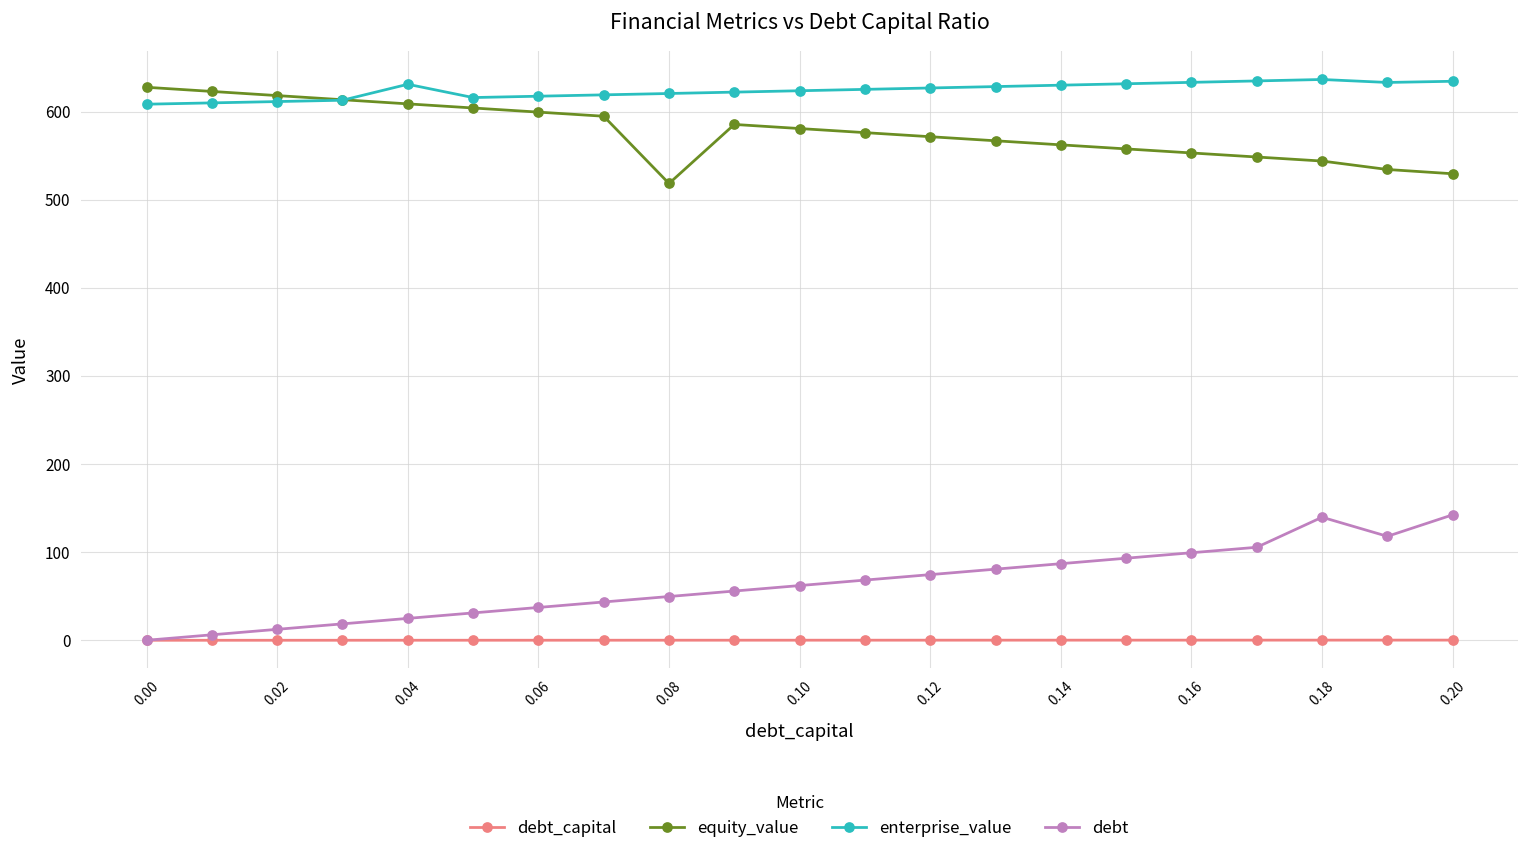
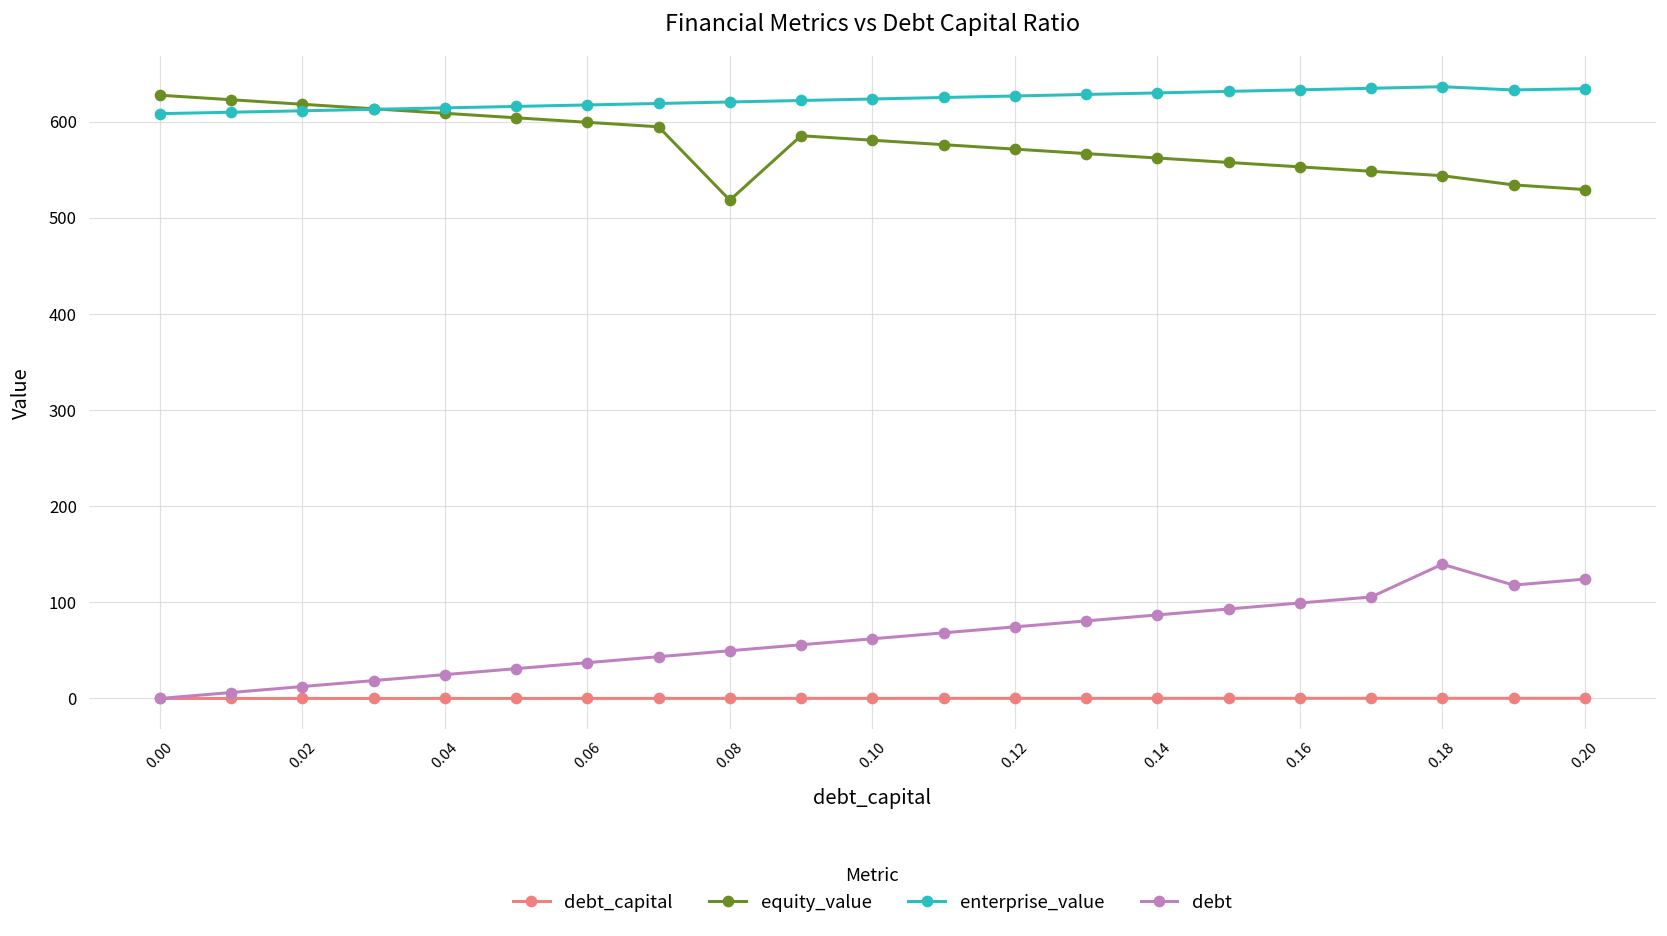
  {
    "debt_capital": {
      "0.02": 0,
      "0.04": 0,
      "0.06": 0,
      "0.08": 0,
      "0.10": 0,
      "0.12": 0,
      "0.14": 0,
      "0.16": 0,
      "0.18": 0,
      "0.20": 0
    },
    "equity_value": {
      "0.00": 630,
      "0.02": 620,
      "0.04": 610,
      "0.06": 600,
      "0.08": 520,
      "0.10": 580,
      "0.12": 570,
      "0.14": 560,
      "0.16": 550,
      "0.18": 540,
      "0.20": 530
    },
    "enterprise_value": {
      "0.00": 610,
      "0.02": 610,
-     "0.04": 630,
+     "0.04": 610,
      "0.06": 620,
      "0.08": 620,
      "0.10": 620,
      "0.12": 630,
      "0.14": 630,
      "0.16": 630,
      "0.18": 640,
      "0.20": 630
    },
    "debt": {
      "0.02": 10,
      "0.04": 20,
      "0.06": 40,
      "0.08": 50,
      "0.10": 60,
      "0.12": 70,
      "0.14": 90,
      "0.16": 100,
      "0.18": 140,
-     "0.20": 140
+     "0.20": 120
    }
  }
